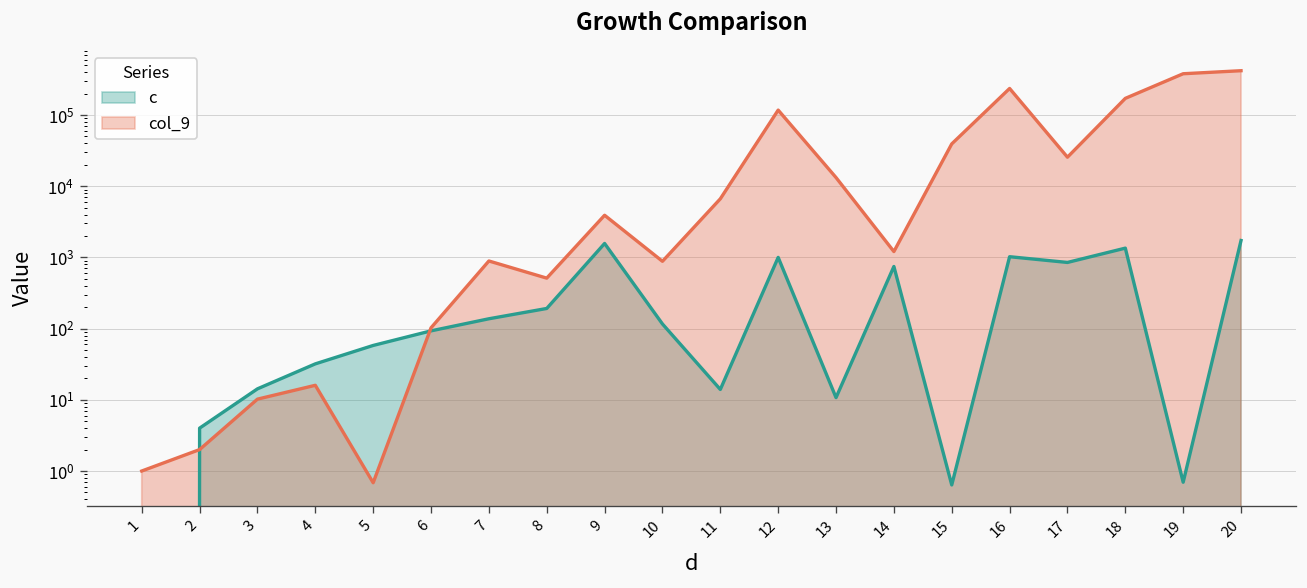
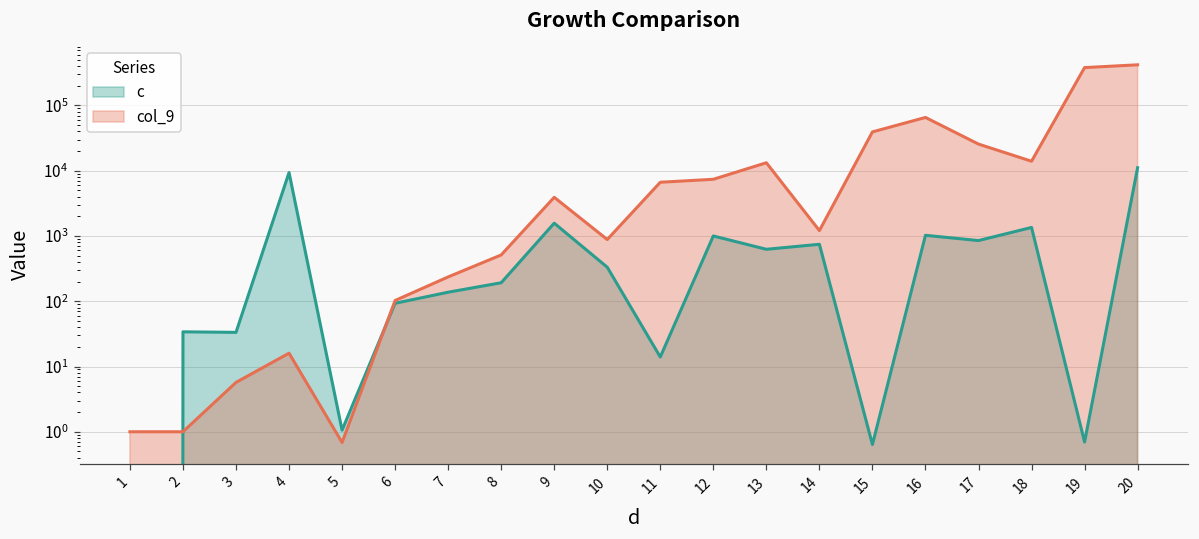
  {
    "c": {
-     "2": 4,
-     "3": 14,
-     "4": 30,
-     "5": 60,
+     "2": 30,
+     "3": 30,
+     "4": 9000,
+     "5": 1.1,
      "7": 140,
      "8": 190,
      "9": 1600,
-     "10": 120,
+     "10": 300,
      "11": 14,
      "12": 1000,
-     "13": 11,
+     "13": 600,
      "14": 700,
      "15": 0.6,
      "16": 1000,
      "17": 900,
      "18": 1400,
      "19": 0.7,
-     "20": 1700
+     "20": 11000
    },
    "col_9": {
      "1": 1,
-     "2": 2,
-     "3": 10,
+     "2": 1,
+     "3": 6,
      "4": 16,
      "5": 0.7,
-     "7": 900,
+     "7": 240,
      "8": 500,
      "9": 4000,
      "10": 900,
      "11": 7000,
-     "12": 120000,
+     "12": 7000,
      "13": 13000,
      "14": 1200,
      "15": 40000,
-     "16": 240000,
+     "16": 70000,
      "17": 26000,
-     "18": 170000,
+     "18": 14000,
      "19": 400000,
      "20": 400000
    }
  }
